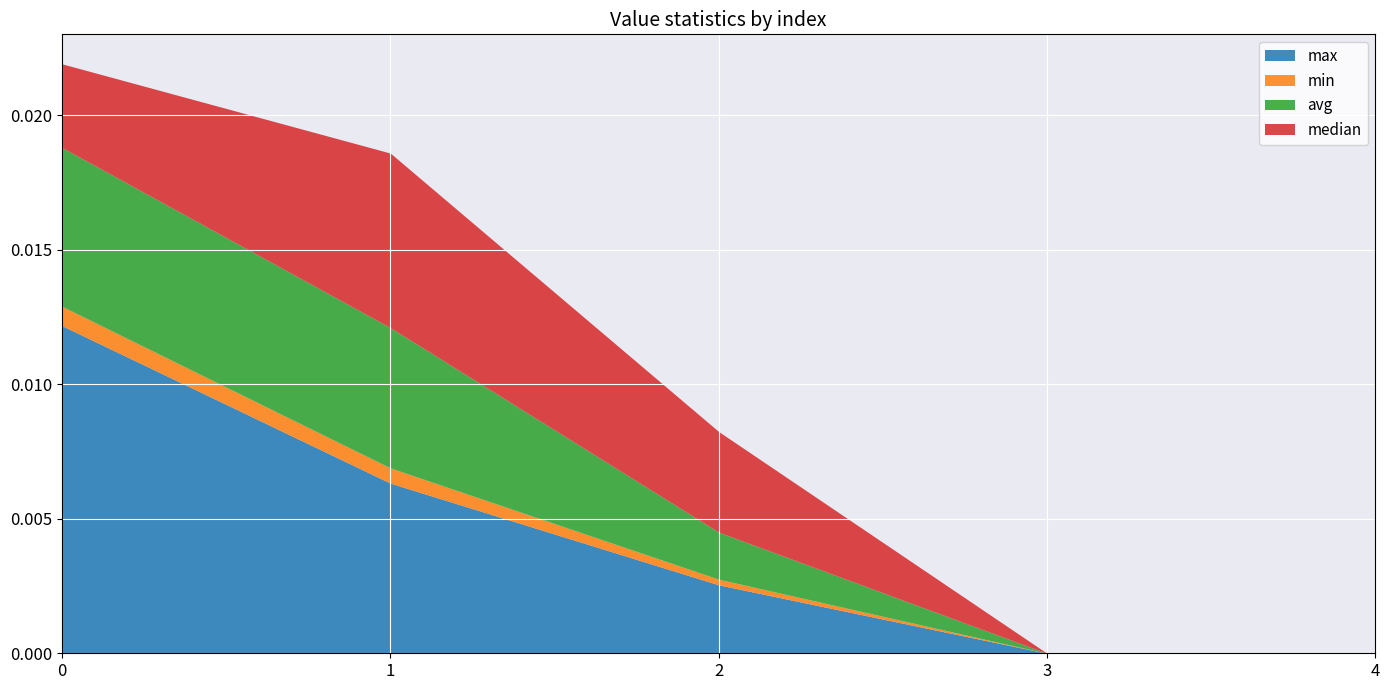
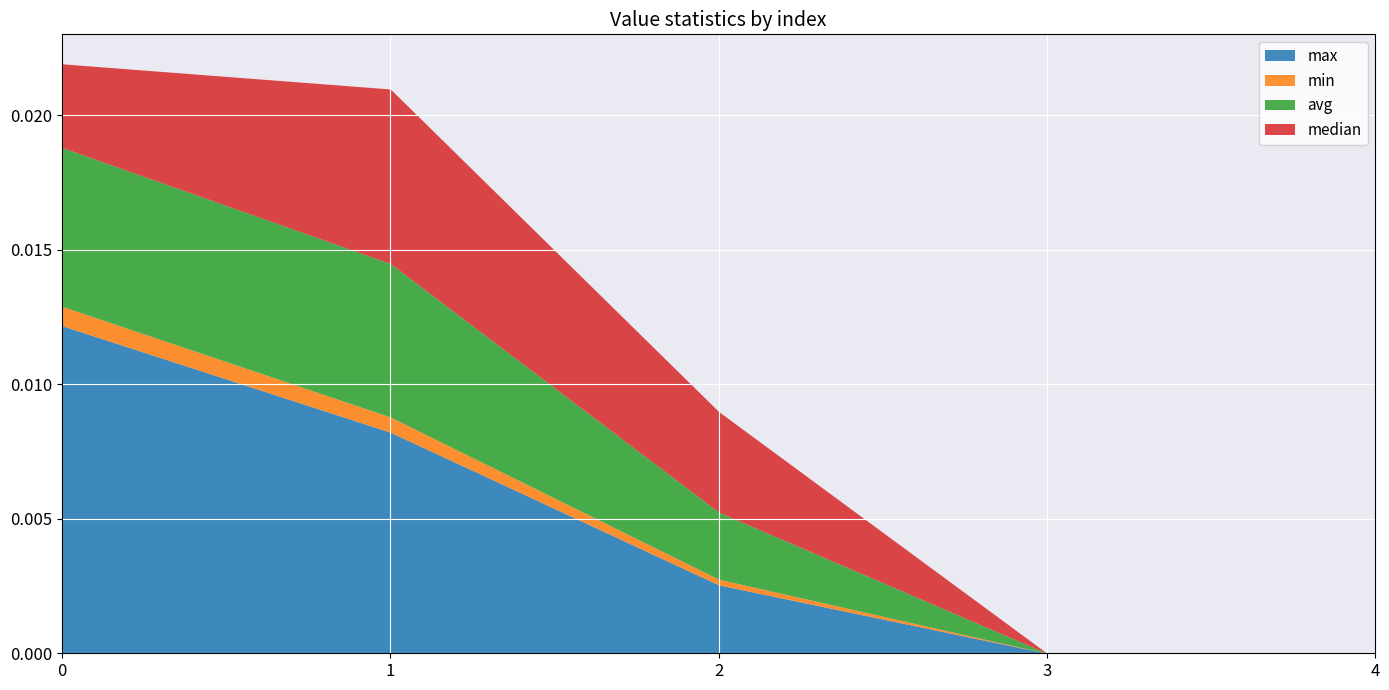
  {
    "max": {
      "0": 0.0122,
-     "1": 0.0063,
+     "1": 0.0082,
      "2": 0.0025
    },
    "min": {
      "0": 0.0007,
      "1": 0.0006,
      "2": 0.0002
    },
    "avg": {
      "0": 0.0059,
-     "1": 0.0052,
-     "2": 0.0017
+     "1": 0.0057,
+     "2": 0.0025
    },
    "median": {
      "0": 0.0031,
      "1": 0.0065,
      "2": 0.0037
    }
  }
